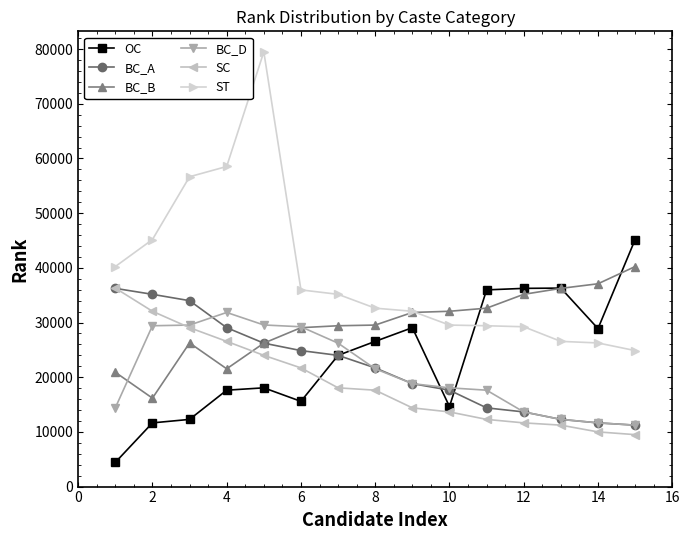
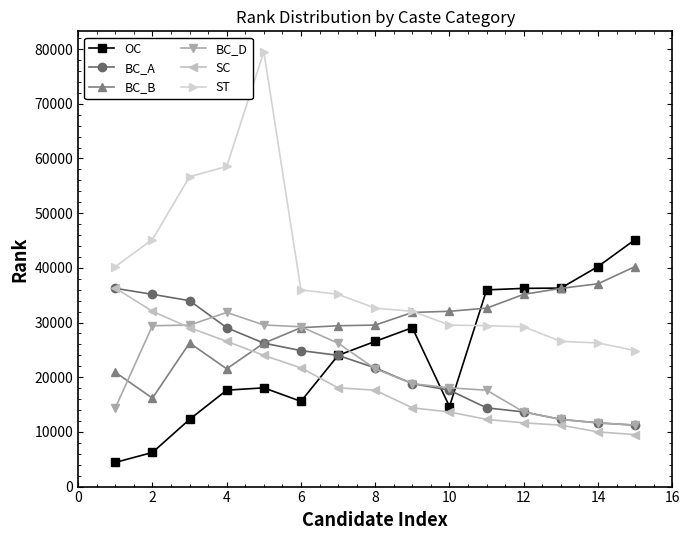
  {
    "OC": {
-     "2": 12000,
+     "2": 6000,
      "4": 18000,
      "6": 16000,
      "8": 27000,
      "10": 15000,
      "12": 36000,
-     "14": 29000
+     "14": 40000
    }
  }
